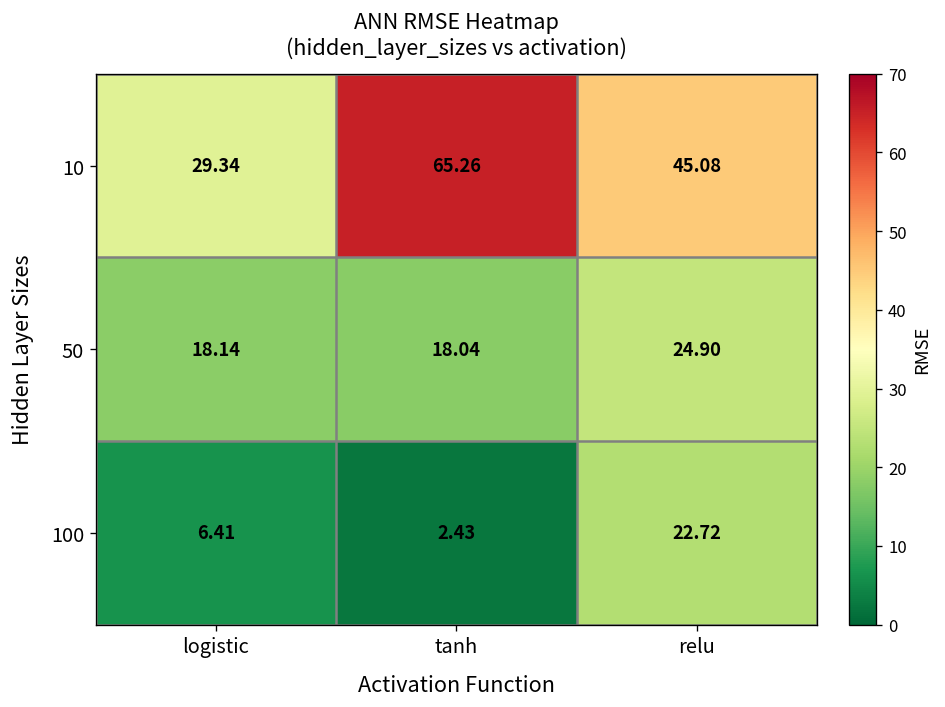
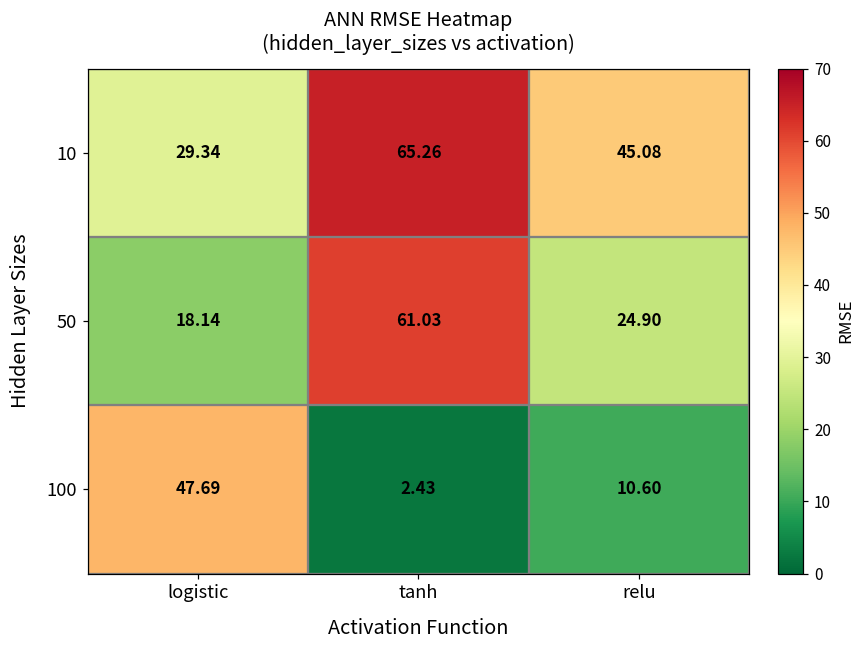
  {
    "10": {
      "logistic": 29.34,
      "tanh": 65.26,
      "relu": 45.08
    },
    "50": {
      "logistic": 18.14,
-     "tanh": 18.04,
+     "tanh": 61.03,
      "relu": 24.90
    },
    "100": {
-     "logistic": 6.41,
+     "logistic": 47.69,
      "tanh": 2.43,
-     "relu": 22.72
+     "relu": 10.60
    }
  }
